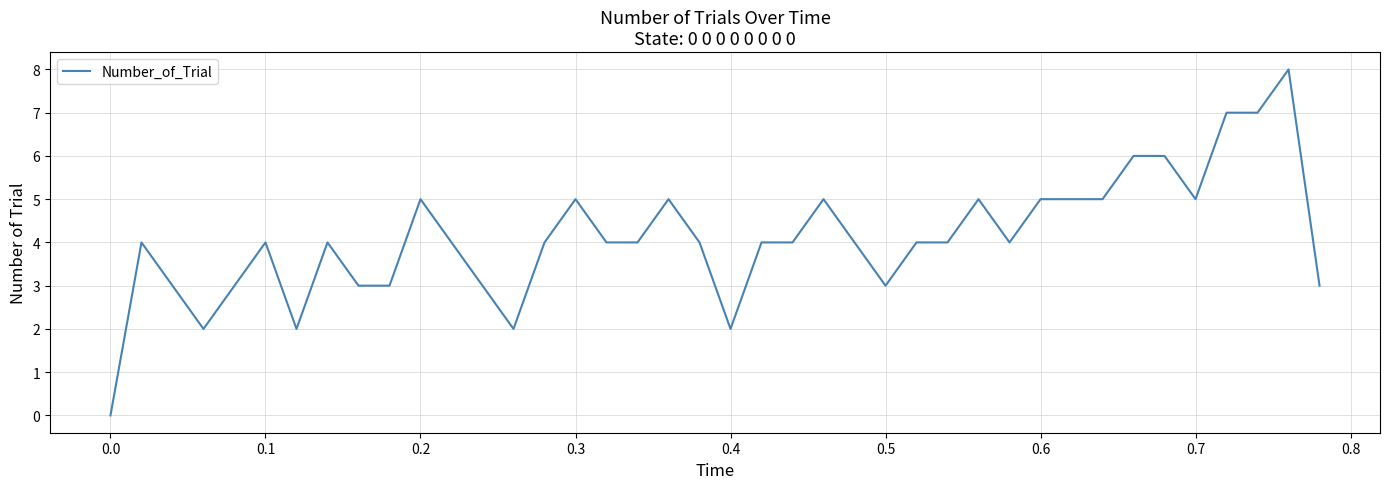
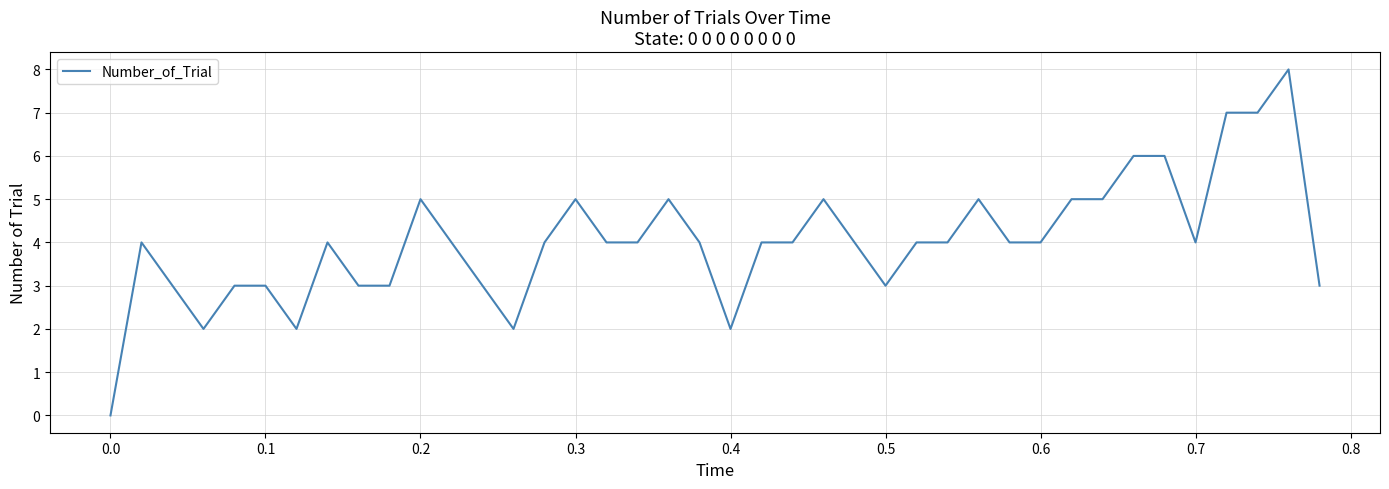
  {
    "0.0": 0,
-   "0.1": 4,
+   "0.1": 3,
    "0.2": 5,
    "0.3": 5,
    "0.4": 2,
    "0.5": 3,
-   "0.6": 5,
-   "0.7": 5
+   "0.6": 4,
+   "0.7": 4
  }
